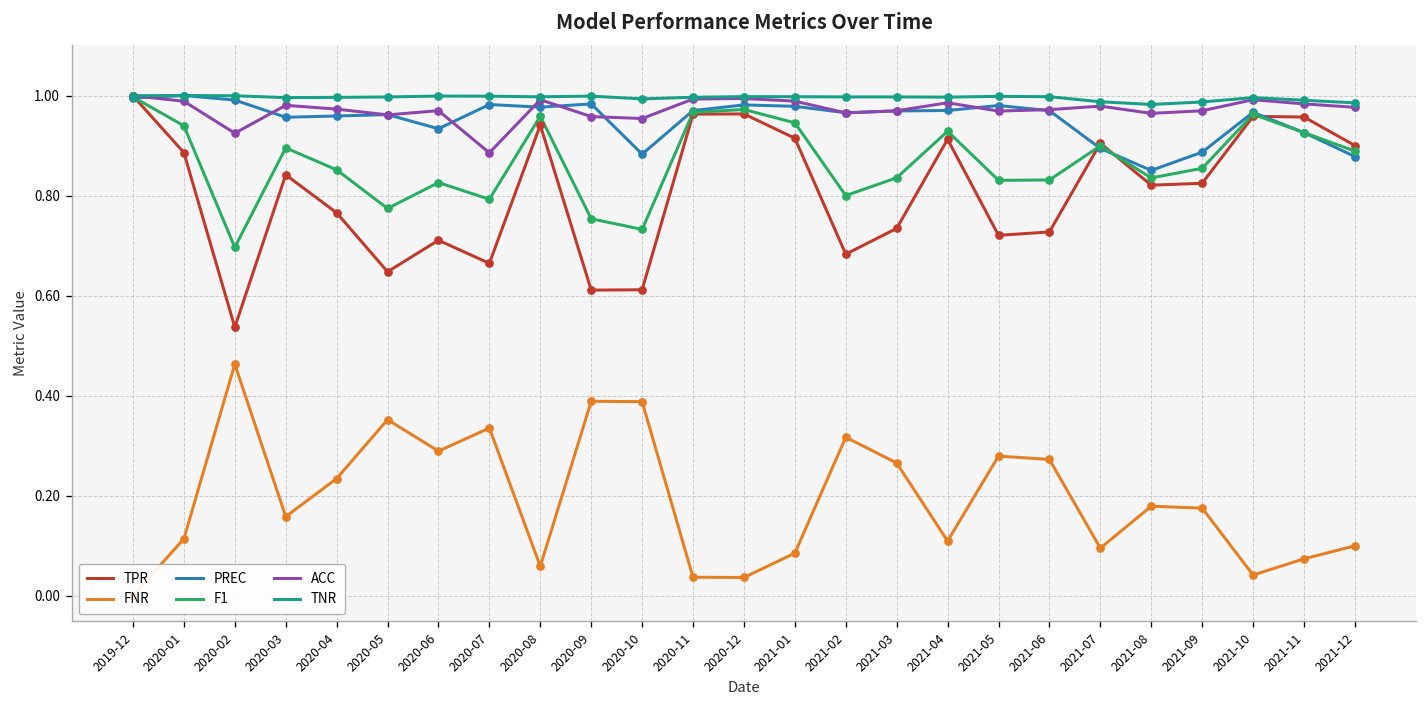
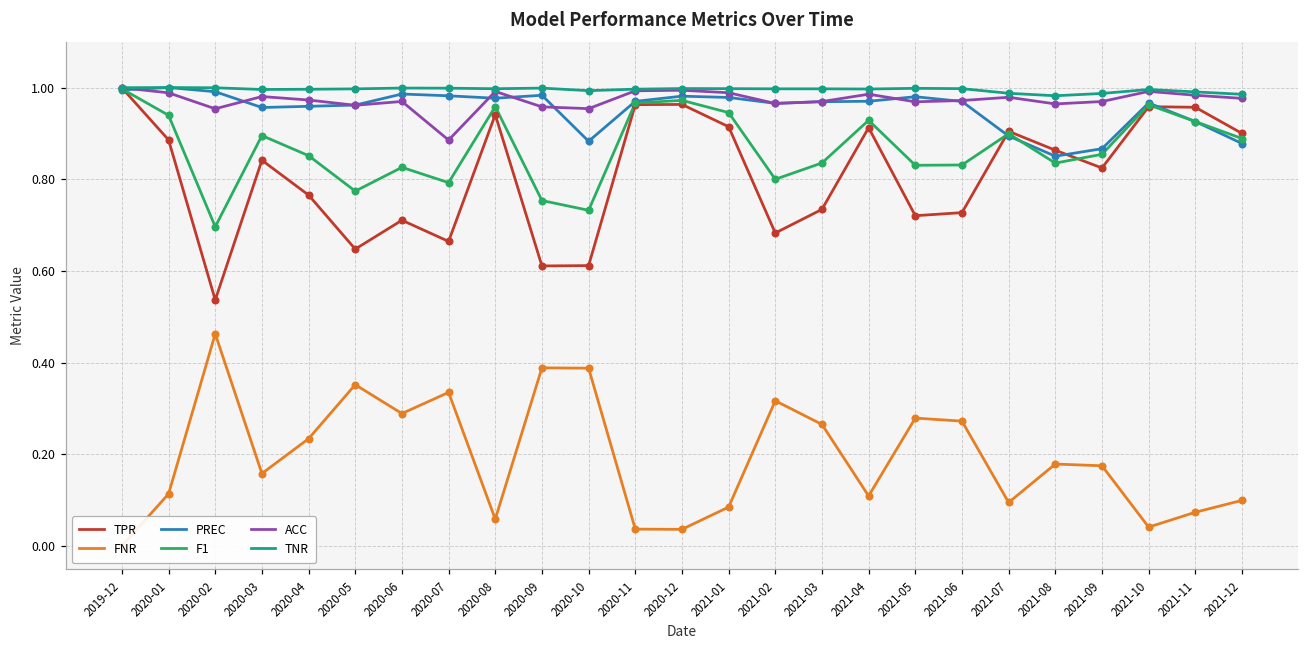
  {
    "TPR": {
      "2020-01": 0.89,
      "2020-02": 0.54,
      "2020-03": 0.84,
      "2020-04": 0.77,
      "2020-05": 0.65,
      "2020-06": 0.71,
      "2020-07": 0.66,
      "2020-08": 0.94,
      "2020-09": 0.61,
      "2020-10": 0.61,
      "2020-12": 0.96,
      "2021-01": 0.91,
      "2021-02": 0.68,
      "2021-03": 0.73,
      "2021-04": 0.91,
      "2021-05": 0.72,
      "2021-06": 0.73,
-     "2021-08": 0.82,
+     "2021-08": 0.86,
      "2021-09": 0.82,
      "2021-11": 0.96,
      "2021-12": 0.90
    },
    "FNR": {
      "2020-01": 0.11,
      "2020-02": 0.46,
      "2020-03": 0.16,
      "2020-04": 0.23,
      "2020-05": 0.35,
      "2020-06": 0.29,
      "2020-07": 0.34,
      "2020-08": 0.06,
      "2020-09": 0.39,
      "2020-10": 0.39,
      "2020-11": 0.04,
      "2020-12": 0.04,
      "2021-01": 0.09,
      "2021-02": 0.32,
      "2021-03": 0.27,
      "2021-04": 0.11,
      "2021-05": 0.28,
      "2021-06": 0.27,
      "2021-07": 0.10,
      "2021-08": 0.18,
      "2021-09": 0.18,
      "2021-10": 0.04,
      "2021-11": 0.07,
      "2021-12": 0.10
    },
    "PREC": {
      "2020-02": 0.99,
      "2020-03": 0.96,
      "2020-04": 0.96,
-     "2020-06": 0.93,
+     "2020-06": 0.99,
      "2020-07": 0.98,
      "2020-08": 0.98,
      "2020-09": 0.98,
      "2020-10": 0.88,
      "2020-12": 0.98,
      "2021-01": 0.98,
      "2021-04": 0.97,
      "2021-05": 0.98,
      "2021-08": 0.85,
-     "2021-09": 0.89,
+     "2021-09": 0.87,
      "2021-12": 0.88
    },
    "ACC": {
      "2020-01": 0.99,
-     "2020-02": 0.92,
+     "2020-02": 0.95,
      "2020-03": 0.98,
      "2020-04": 0.97,
      "2020-06": 0.97,
      "2020-07": 0.89,
      "2020-09": 0.96,
      "2020-10": 0.95,
      "2021-01": 0.99,
      "2021-04": 0.99,
      "2021-05": 0.97,
      "2021-07": 0.98,
      "2021-08": 0.96,
      "2021-09": 0.97,
      "2021-11": 0.98,
      "2021-12": 0.98
    }
  }
